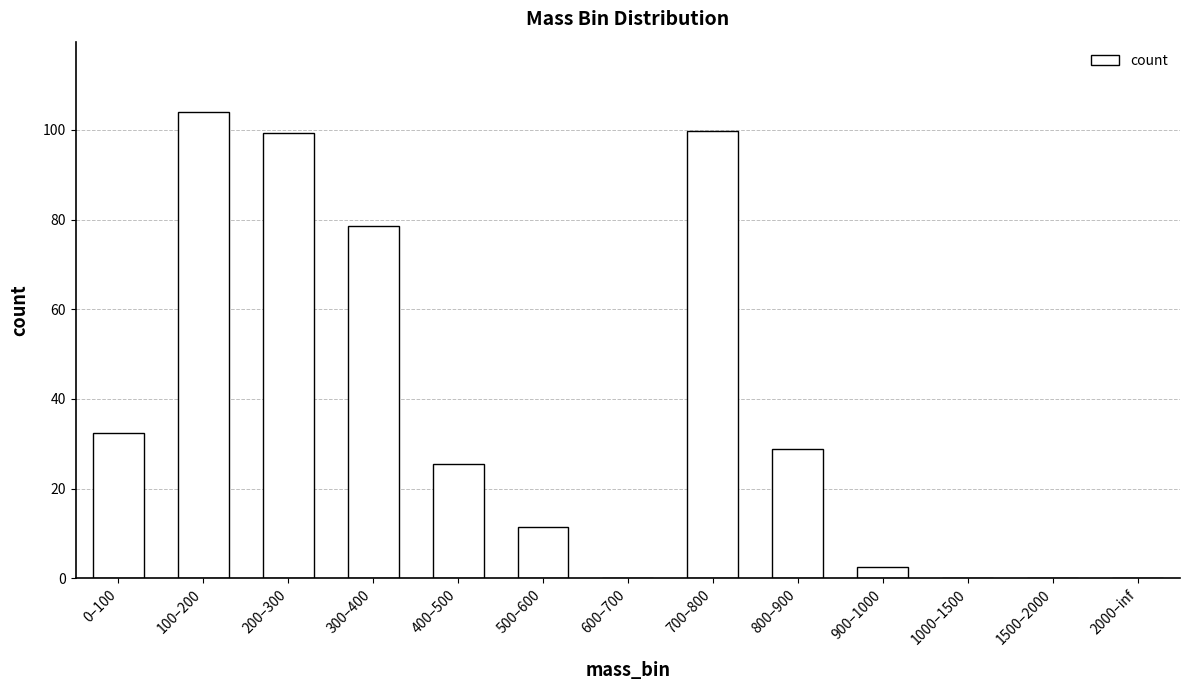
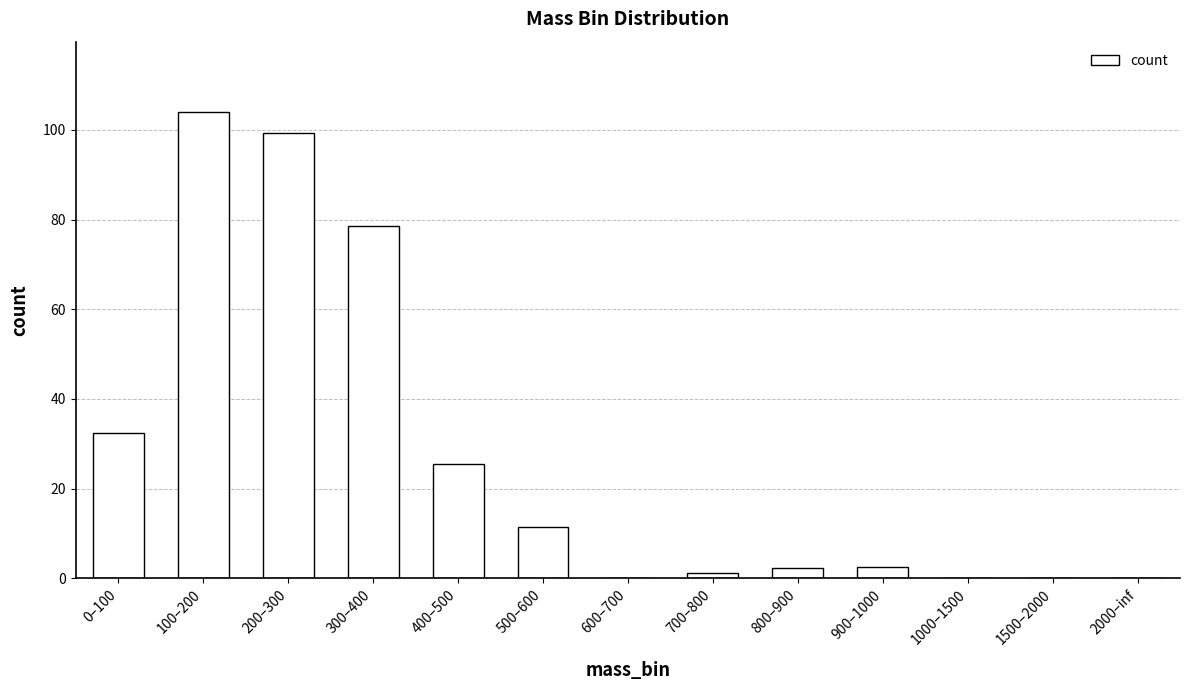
  {
    "0–100": 32,
    "100–200": 104,
    "200–300": 99,
    "300–400": 79,
    "400–500": 25,
    "500–600": 11,
    "600–700": 0,
-   "700–800": 100,
-   "800–900": 29,
+   "700–800": 1,
+   "800–900": 2,
    "900–1000": 3,
    "1000–1500": 0,
    "1500–2000": 0,
    "2000–inf": 0
  }
